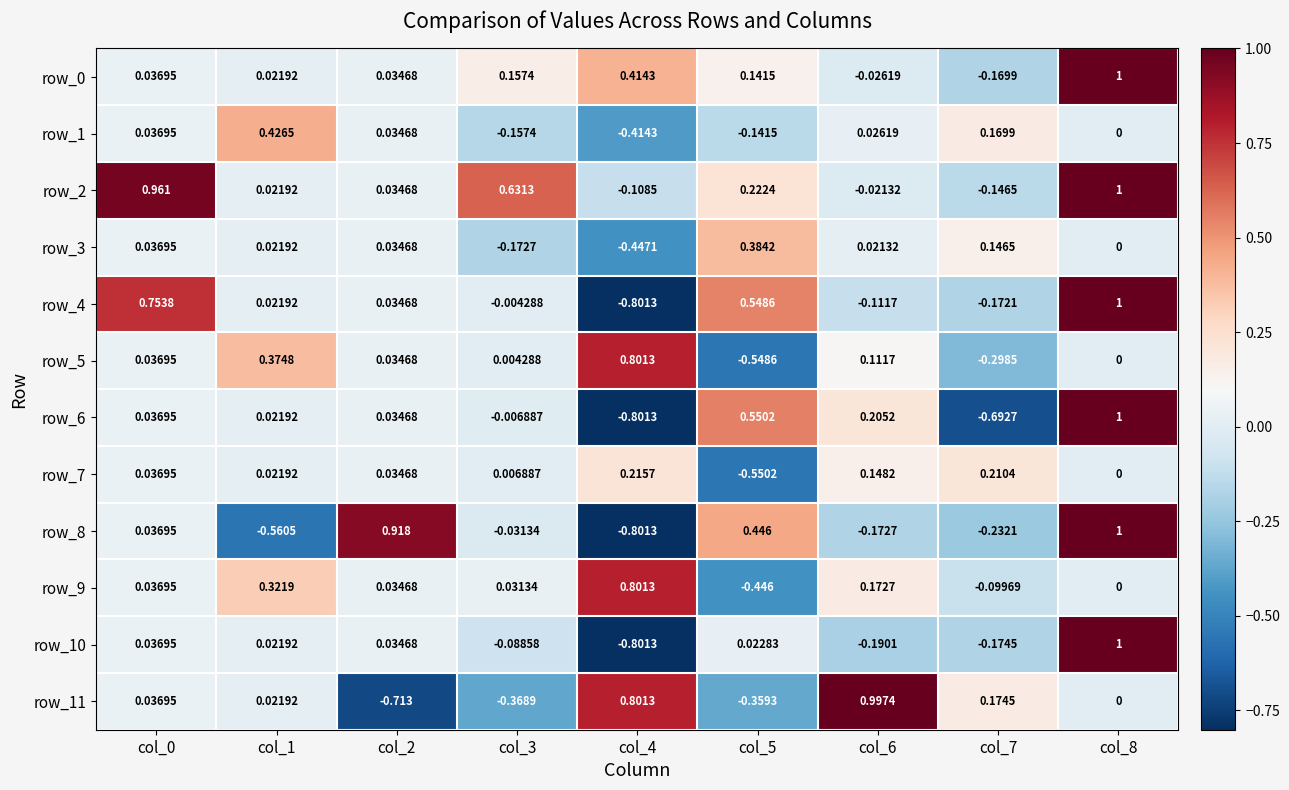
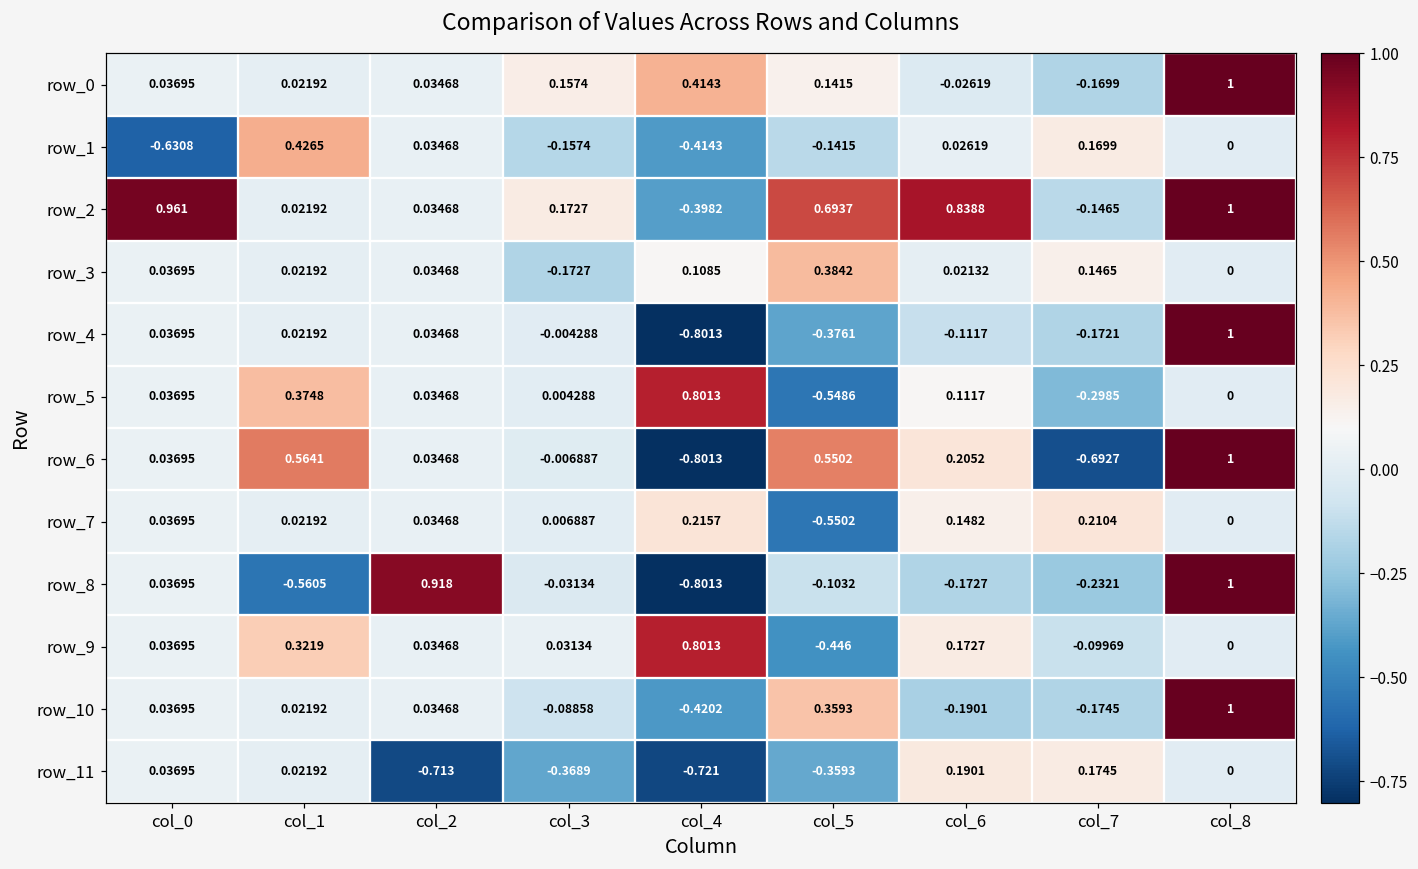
  {
    "row_0": {
      "col_0": 0.03695,
      "col_1": 0.02192,
      "col_2": 0.03468,
      "col_3": 0.1574,
      "col_4": 0.4143,
      "col_5": 0.1415,
      "col_6": -0.02619,
      "col_7": -0.1699,
      "col_8": 1
    },
    "row_1": {
-     "col_0": 0.03695,
+     "col_0": -0.6308,
      "col_1": 0.4265,
      "col_2": 0.03468,
      "col_3": -0.1574,
      "col_4": -0.4143,
      "col_5": -0.1415,
      "col_6": 0.02619,
      "col_7": 0.1699,
      "col_8": 0
    },
    "row_2": {
      "col_0": 0.961,
      "col_1": 0.02192,
      "col_2": 0.03468,
-     "col_3": 0.6313,
-     "col_4": -0.1085,
-     "col_5": 0.2224,
-     "col_6": -0.02132,
+     "col_3": 0.1727,
+     "col_4": -0.3982,
+     "col_5": 0.6937,
+     "col_6": 0.8388,
      "col_7": -0.1465,
      "col_8": 1
    },
    "row_3": {
      "col_0": 0.03695,
      "col_1": 0.02192,
      "col_2": 0.03468,
      "col_3": -0.1727,
-     "col_4": -0.4471,
+     "col_4": 0.1085,
      "col_5": 0.3842,
      "col_6": 0.02132,
      "col_7": 0.1465,
      "col_8": 0
    },
    "row_4": {
-     "col_0": 0.7538,
+     "col_0": 0.03695,
      "col_1": 0.02192,
      "col_2": 0.03468,
      "col_3": -0.004288,
      "col_4": -0.8013,
-     "col_5": 0.5486,
+     "col_5": -0.3761,
      "col_6": -0.1117,
      "col_7": -0.1721,
      "col_8": 1
    },
    "row_5": {
      "col_0": 0.03695,
      "col_1": 0.3748,
      "col_2": 0.03468,
      "col_3": 0.004288,
      "col_4": 0.8013,
      "col_5": -0.5486,
      "col_6": 0.1117,
      "col_7": -0.2985,
      "col_8": 0
    },
    "row_6": {
      "col_0": 0.03695,
-     "col_1": 0.02192,
+     "col_1": 0.5641,
      "col_2": 0.03468,
      "col_3": -0.006887,
      "col_4": -0.8013,
      "col_5": 0.5502,
      "col_6": 0.2052,
      "col_7": -0.6927,
      "col_8": 1
    },
    "row_7": {
      "col_0": 0.03695,
      "col_1": 0.02192,
      "col_2": 0.03468,
      "col_3": 0.006887,
      "col_4": 0.2157,
      "col_5": -0.5502,
      "col_6": 0.1482,
      "col_7": 0.2104,
      "col_8": 0
    },
    "row_8": {
      "col_0": 0.03695,
      "col_1": -0.5605,
      "col_2": 0.918,
      "col_3": -0.03134,
      "col_4": -0.8013,
-     "col_5": 0.446,
+     "col_5": -0.1032,
      "col_6": -0.1727,
      "col_7": -0.2321,
      "col_8": 1
    },
    "row_9": {
      "col_0": 0.03695,
      "col_1": 0.3219,
      "col_2": 0.03468,
      "col_3": 0.03134,
      "col_4": 0.8013,
      "col_5": -0.446,
      "col_6": 0.1727,
      "col_7": -0.09969,
      "col_8": 0
    },
    "row_10": {
      "col_0": 0.03695,
      "col_1": 0.02192,
      "col_2": 0.03468,
      "col_3": -0.08858,
-     "col_4": -0.8013,
-     "col_5": 0.02283,
+     "col_4": -0.4202,
+     "col_5": 0.3593,
      "col_6": -0.1901,
      "col_7": -0.1745,
      "col_8": 1
    },
    "row_11": {
      "col_0": 0.03695,
      "col_1": 0.02192,
      "col_2": -0.713,
      "col_3": -0.3689,
-     "col_4": 0.8013,
+     "col_4": -0.721,
      "col_5": -0.3593,
-     "col_6": 0.9974,
+     "col_6": 0.1901,
      "col_7": 0.1745,
      "col_8": 0
    }
  }
